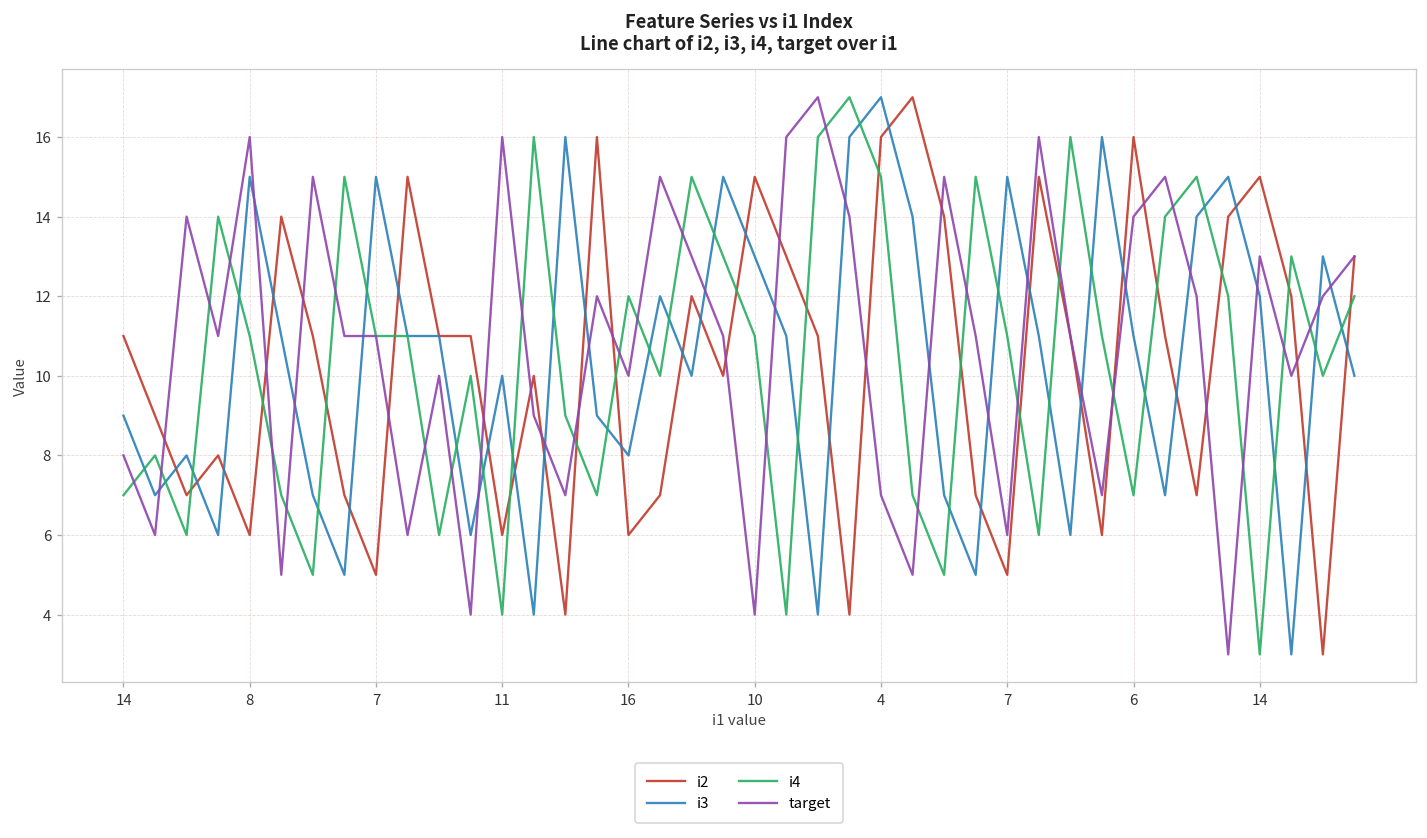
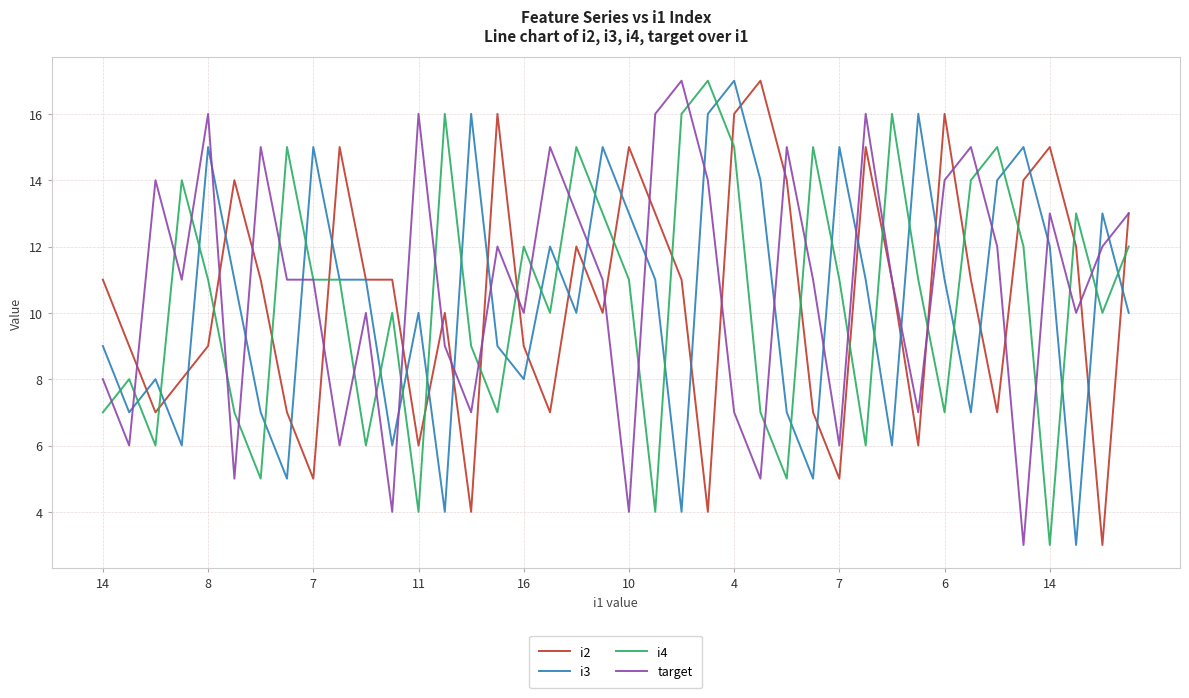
  {
    "i2": {
-     "8": 6,
-     "16": 6,
+     "8": 9,
+     "16": 9,
      "4": 16
    },
    "i3": {
      "8": 15,
      "16": 8,
      "4": 17
    },
    "i4": {
      "8": 11,
      "16": 12,
      "4": 15
    },
    "target": {
      "8": 16,
      "16": 10,
      "4": 7
    }
  }
